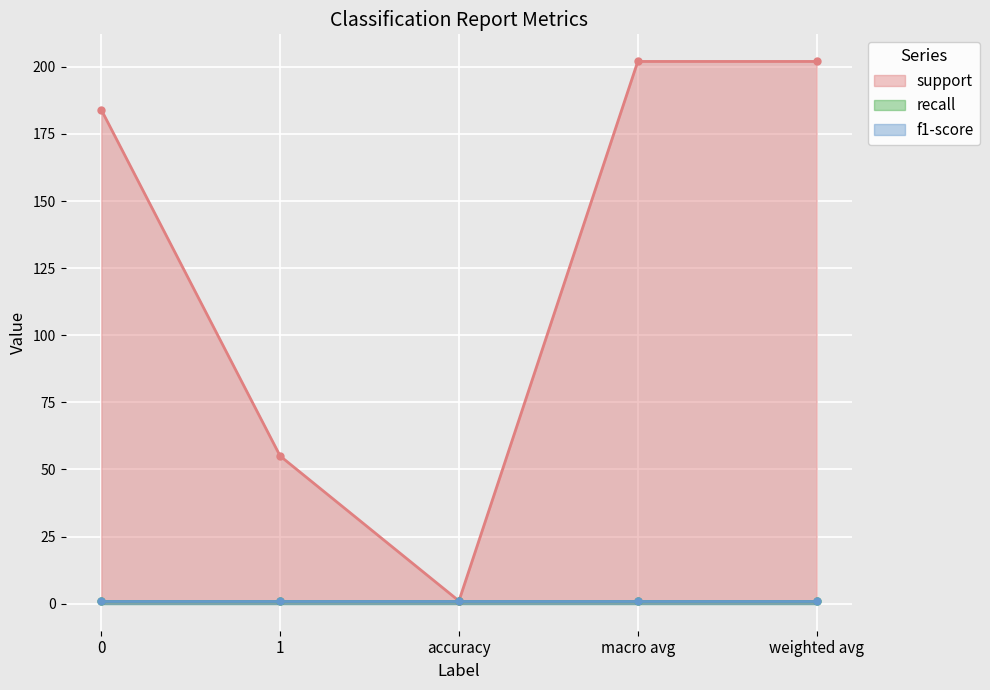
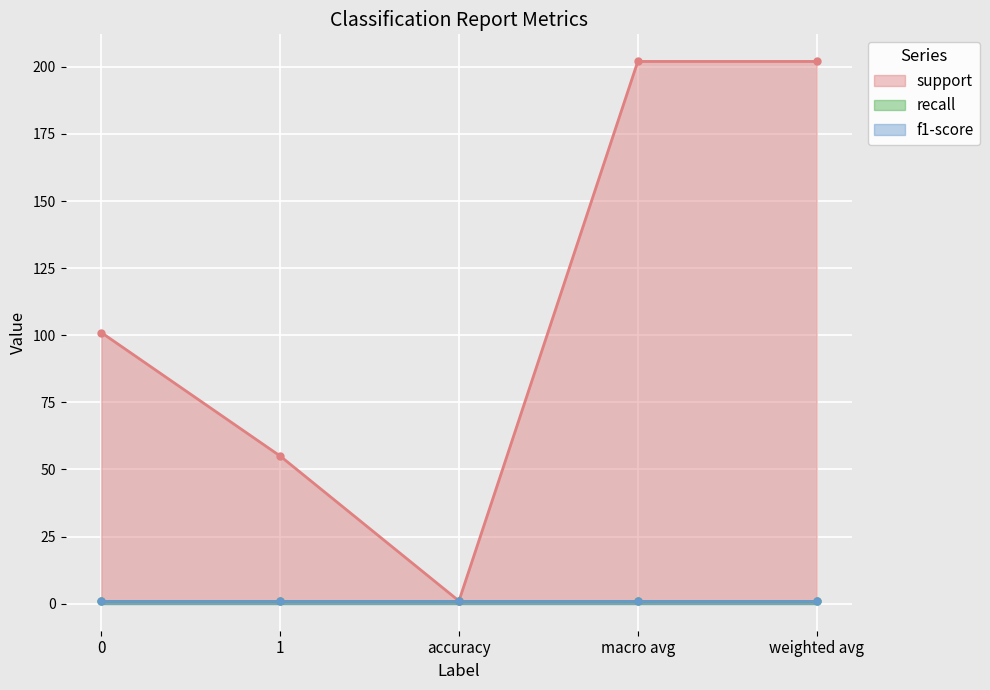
  {
    "support": {
-     "0": 184,
+     "0": 101,
      "1": 55,
      "macro avg": 202,
      "weighted avg": 202
    },
    "f1-score": {
      "0": 1,
      "1": 1,
      "macro avg": 1,
      "weighted avg": 1
    }
  }
